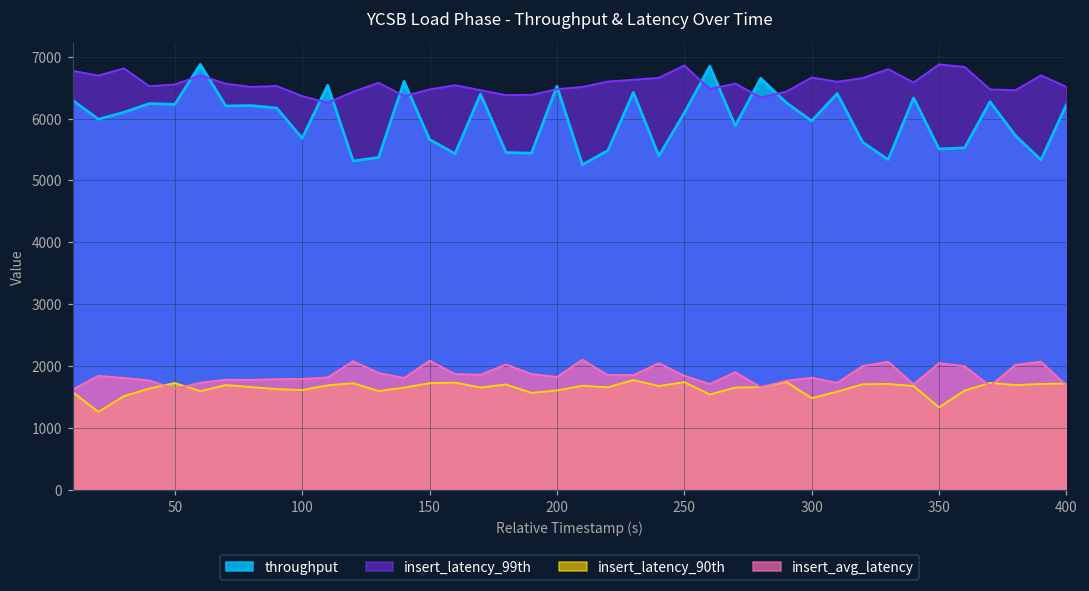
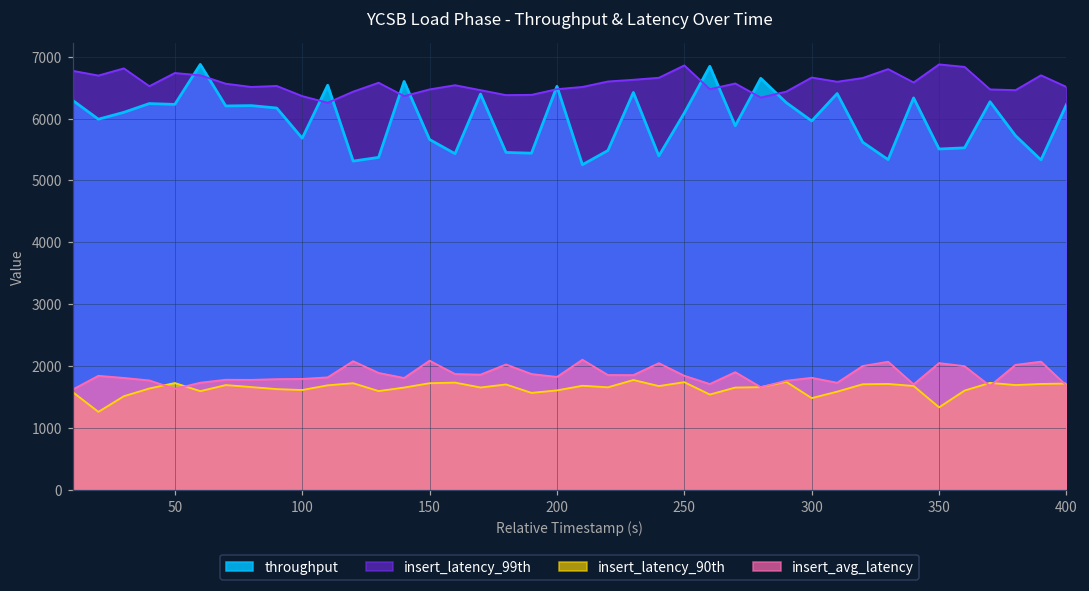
  {
    "throughput": {
      "50": 6200,
      "100": 5700,
      "150": 5700,
      "200": 6500,
      "250": 6100,
      "300": 6000,
      "350": 5500,
      "400": 6200
    },
    "insert_latency_99th": {
-     "50": 6600,
+     "50": 6700,
      "100": 6400,
      "150": 6500,
      "200": 6500,
      "250": 6900,
      "300": 6700,
      "350": 6900,
      "400": 6500
    },
    "insert_latency_90th": {
      "50": 1700,
      "100": 1600,
      "150": 1700,
      "200": 1600,
      "250": 1700,
      "300": 1500,
      "350": 1300
    },
    "insert_avg_latency": {
      "50": 1600,
      "100": 1800,
      "150": 2100,
      "200": 1800,
      "250": 1800,
      "300": 1800,
      "350": 2000
    }
  }
